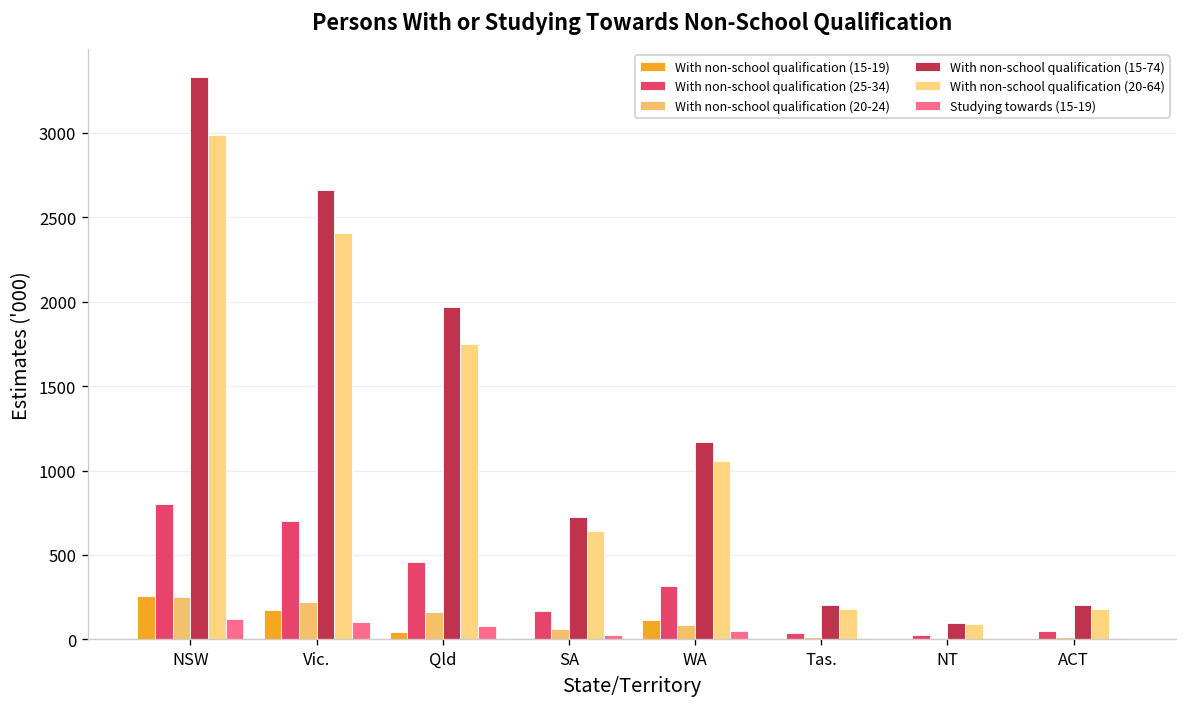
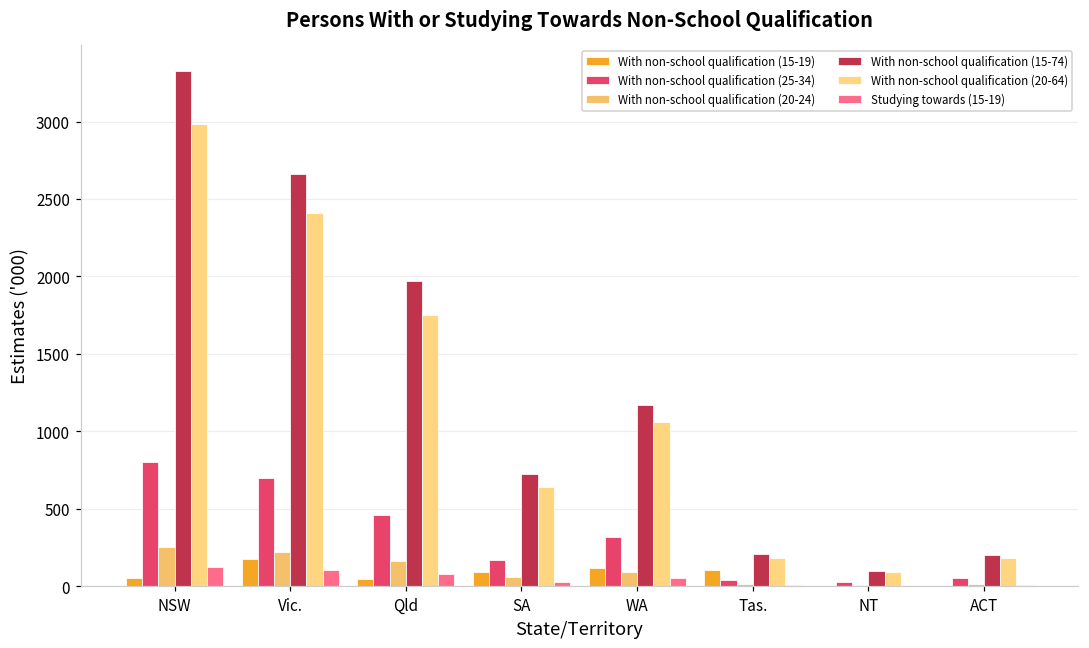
  {
    "With non-school qualification (15-19)": {
-     "NSW": 250,
+     "NSW": 50,
      "Vic.": 170,
      "Qld": 50,
-     "SA": 10,
+     "SA": 90,
      "WA": 120,
-     "Tas.": 0
+     "Tas.": 100
    }
  }
